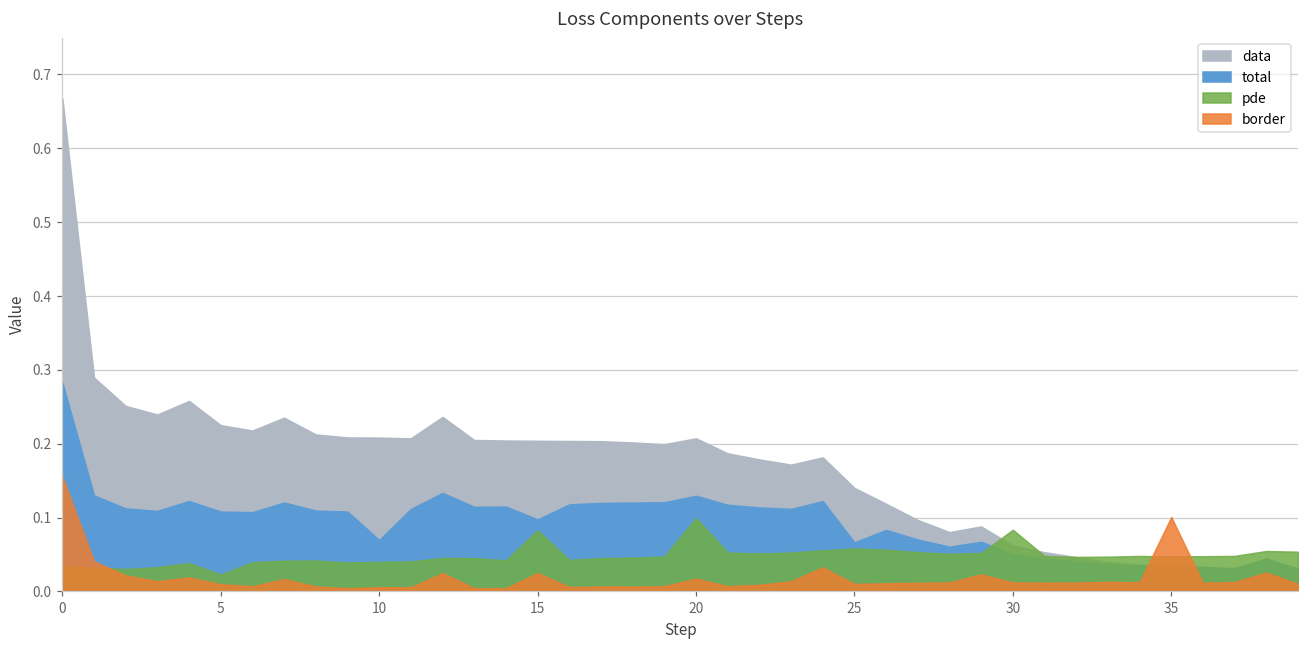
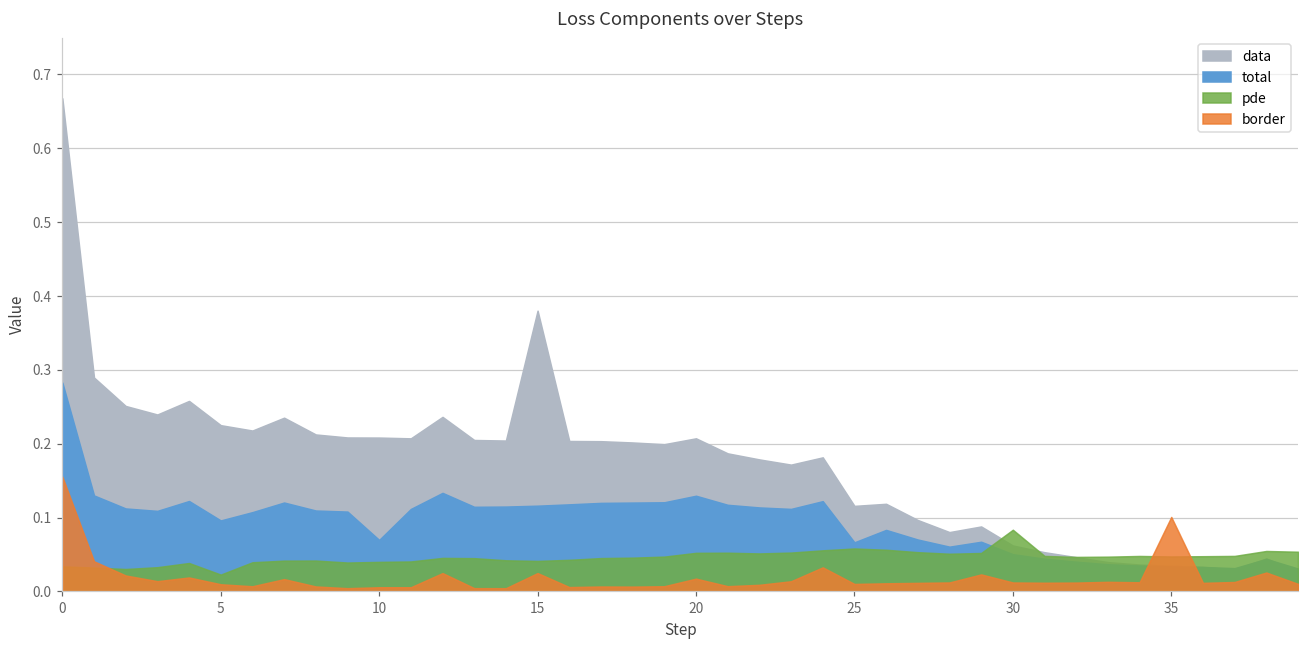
  {
    "data": {
      "0": 0.67,
      "5": 0.23,
      "10": 0.21,
-     "15": 0.20,
+     "15": 0.38,
      "20": 0.21,
-     "25": 0.14,
+     "25": 0.12,
      "30": 0.06
    },
    "total": {
      "0": 0.28,
-     "5": 0.11,
+     "5": 0.10,
      "10": 0.07,
-     "15": 0.10,
+     "15": 0.12,
      "20": 0.13,
      "25": 0.07,
      "30": 0.05
    },
    "pde": {
      "0": 0.03,
      "5": 0.02,
      "10": 0.04,
-     "15": 0.08,
-     "20": 0.10,
+     "15": 0.04,
+     "20": 0.05,
      "25": 0.06,
      "30": 0.08,
      "35": 0.05
    },
    "border": {
      "0": 0.16,
      "5": 0.01,
      "10": 0.01,
      "15": 0.02,
      "20": 0.02,
      "25": 0.01,
      "30": 0.01,
      "35": 0.10
    }
  }
